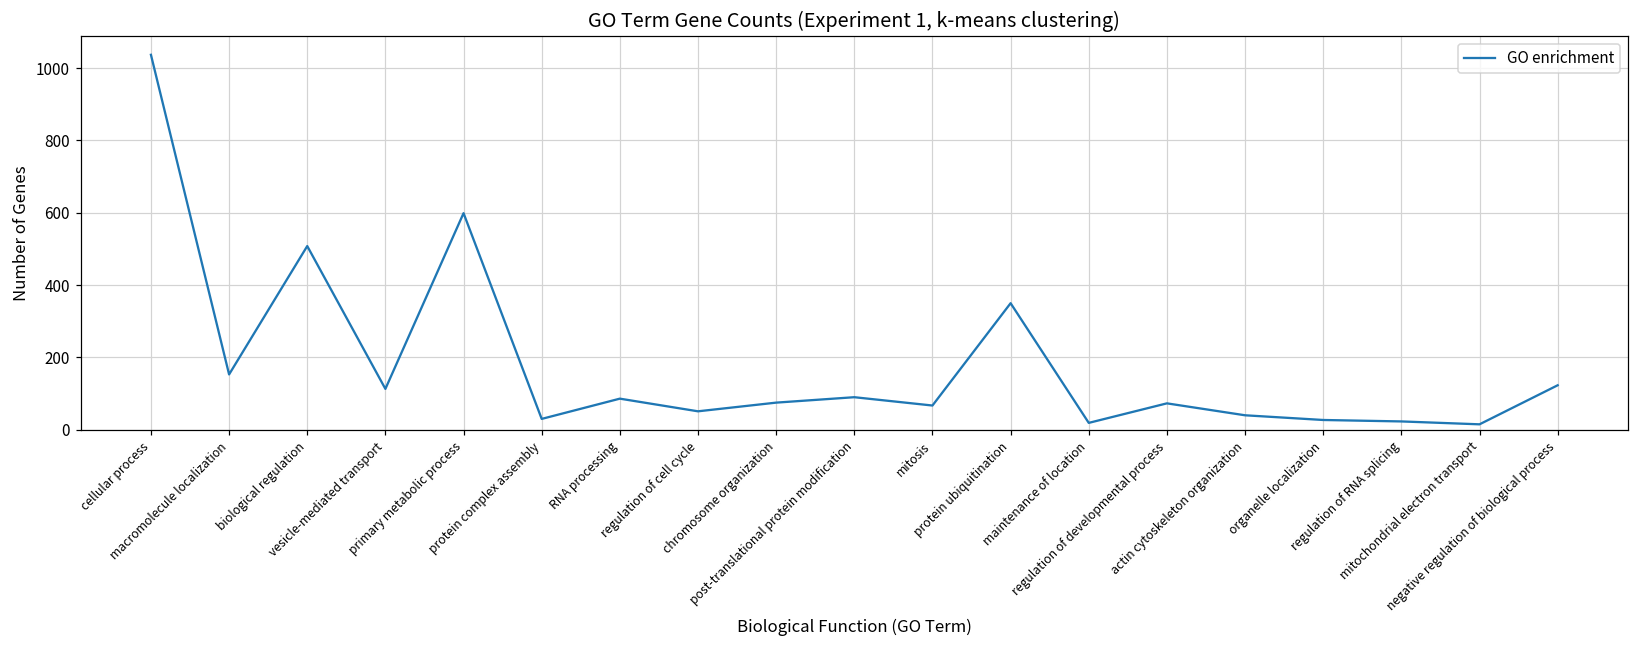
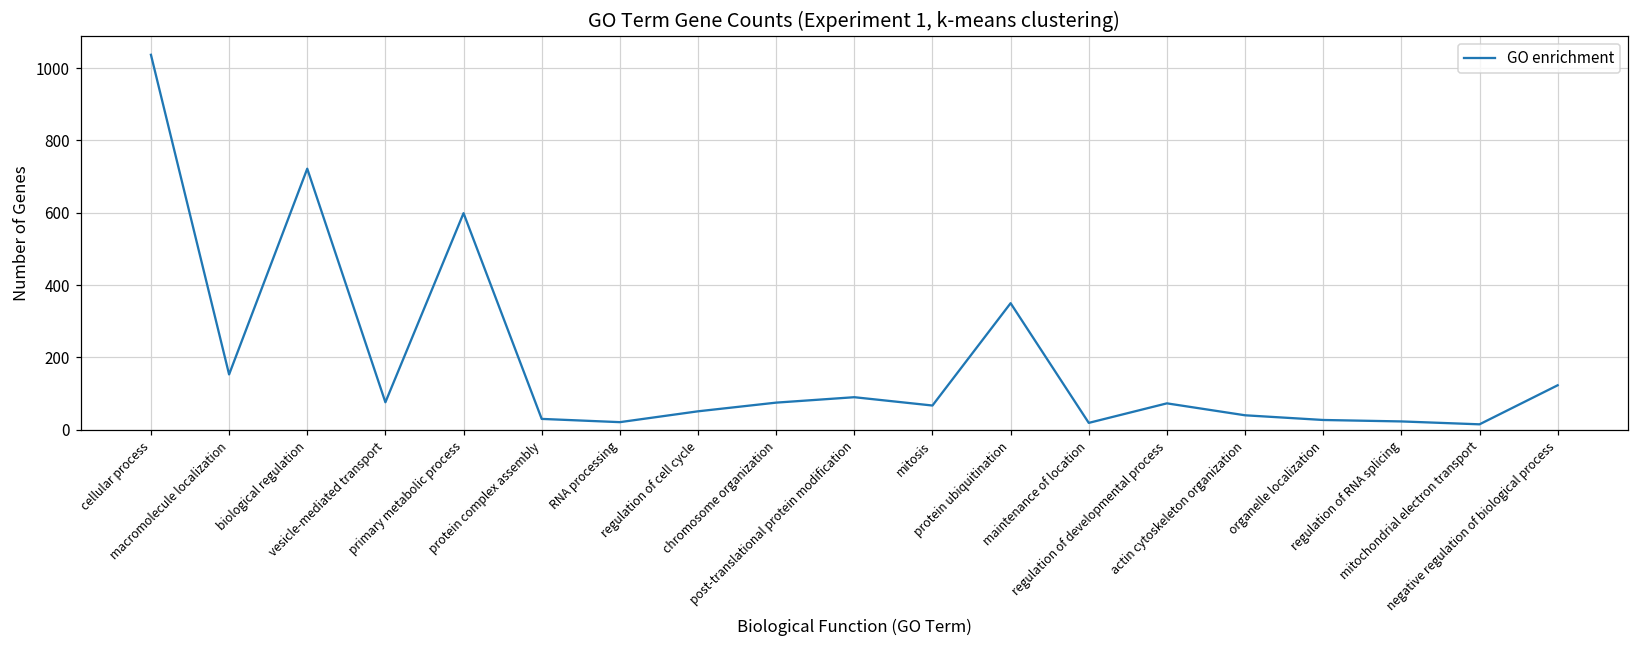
  {
    "cellular process": 1040,
    "macromolecule localization": 150,
-   "biological regulation": 510,
-   "vesicle-mediated transport": 110,
+   "biological regulation": 720,
+   "vesicle-mediated transport": 80,
    "primary metabolic process": 600,
    "protein complex assembly": 30,
-   "RNA processing": 90,
+   "RNA processing": 20,
    "regulation of cell cycle": 50,
    "chromosome organization": 80,
    "post-translational protein modification": 90,
    "mitosis": 70,
    "protein ubiquitination": 350,
    "maintenance of location": 20,
    "regulation of developmental process": 70,
    "actin cytoskeleton organization": 40,
    "organelle localization": 30,
    "regulation of RNA splicing": 20,
    "mitochondrial electron transport": 20,
    "negative regulation of biological process": 120
  }
